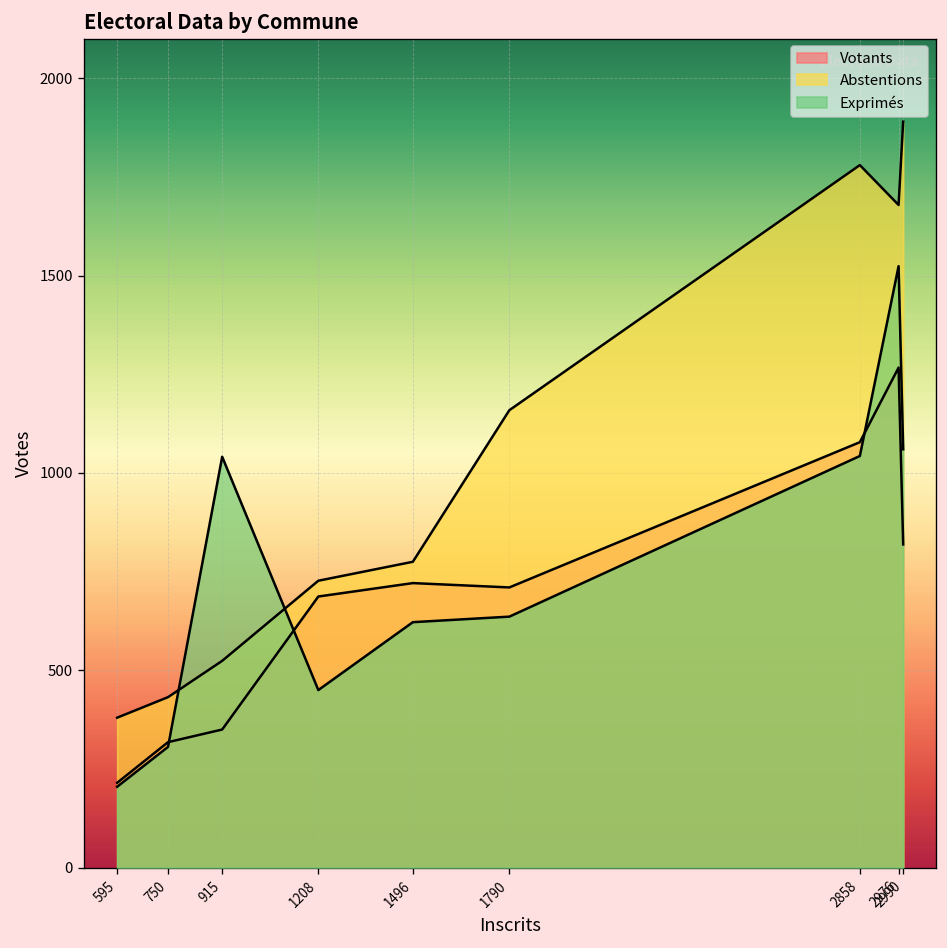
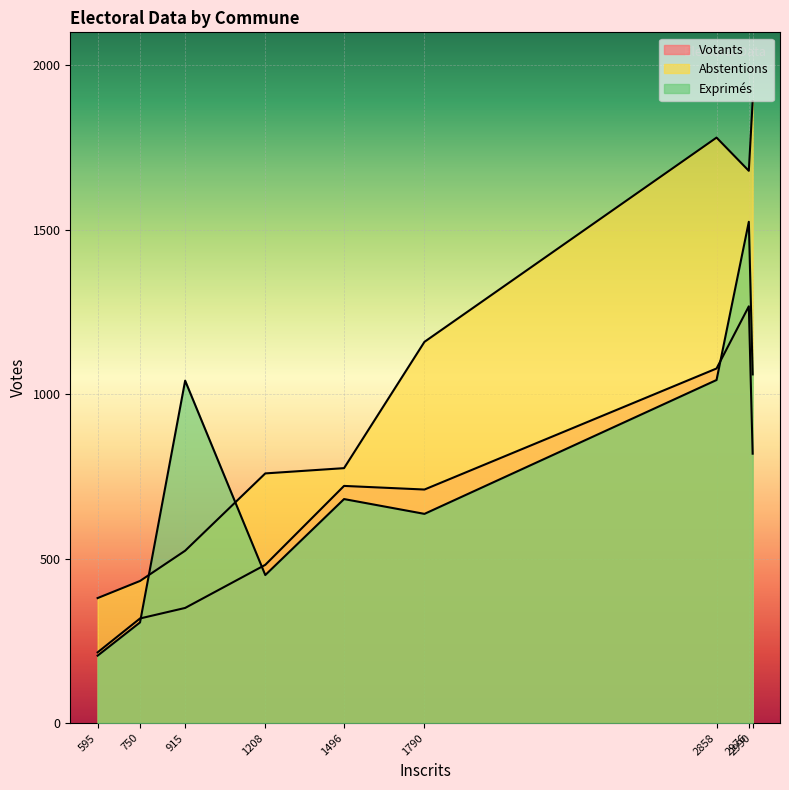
  {
    "Votants": {
      "595": 220,
      "750": 320,
      "915": 350,
-     "1208": 690,
+     "1208": 480,
      "1496": 720,
      "1790": 710,
      "2858": 1080,
      "2976": 1270,
      "2990": 820
    },
    "Abstentions": {
      "595": 380,
      "750": 430,
      "915": 520,
-     "1208": 730,
+     "1208": 760,
      "1496": 780,
      "1790": 1160,
      "2858": 1780,
      "2976": 1680,
      "2990": 1890
    },
    "Exprimés": {
      "595": 210,
      "750": 310,
      "915": 1040,
      "1208": 450,
-     "1496": 620,
+     "1496": 680,
      "1790": 640,
      "2858": 1040,
      "2976": 1520,
      "2990": 1060
    }
  }
